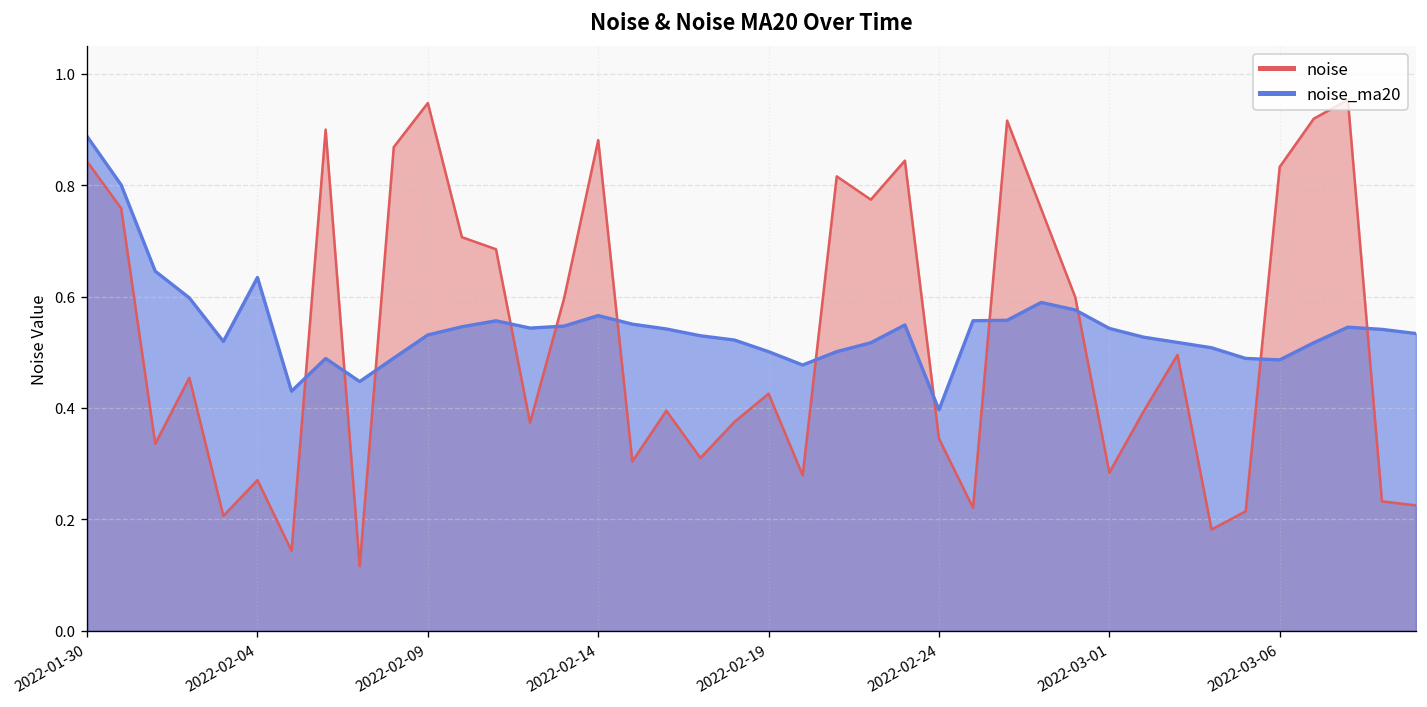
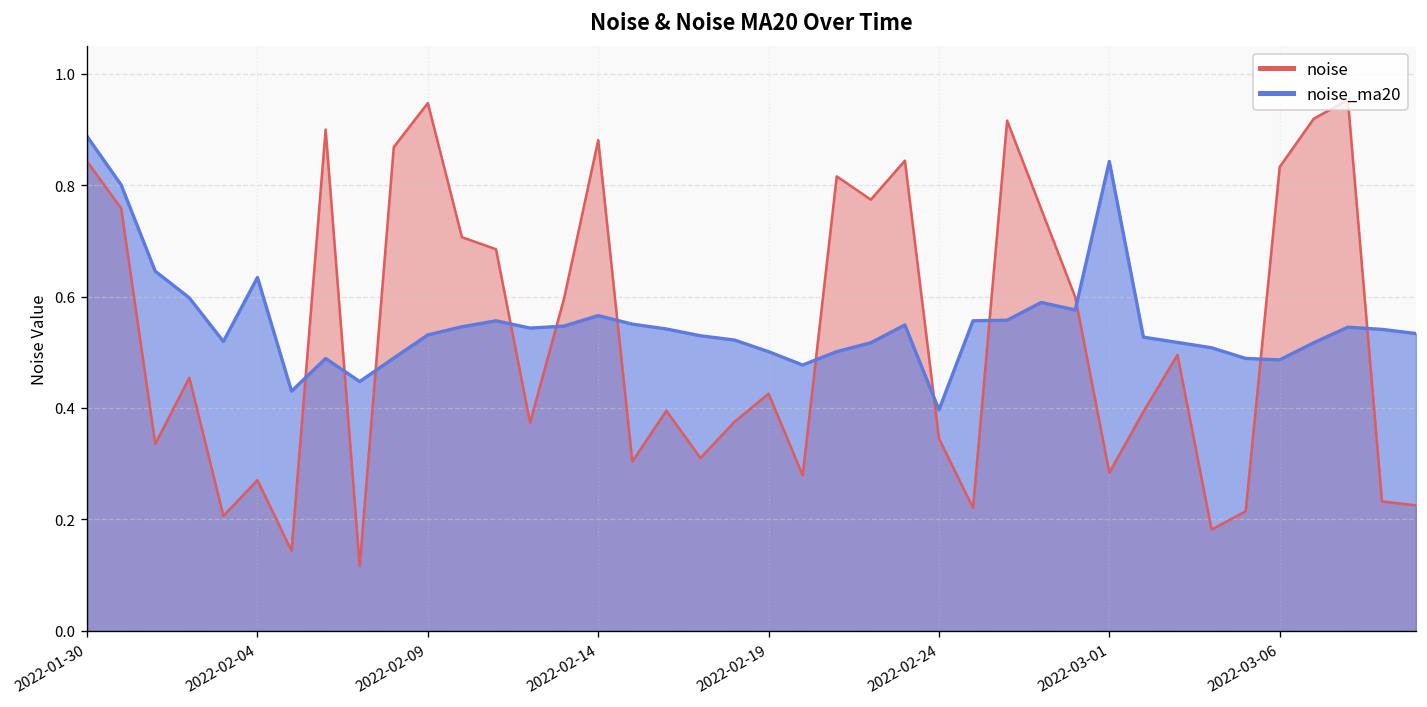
  {
    "noise": {
      "2022-01-30": 0.84,
      "2022-02-04": 0.27,
      "2022-02-09": 0.95,
      "2022-02-14": 0.88,
      "2022-02-19": 0.43,
      "2022-02-24": 0.35,
      "2022-03-01": 0.28,
      "2022-03-06": 0.83
    },
    "noise_ma20": {
      "2022-01-30": 0.89,
      "2022-02-04": 0.63,
      "2022-02-09": 0.53,
      "2022-02-14": 0.57,
      "2022-02-19": 0.50,
      "2022-02-24": 0.40,
-     "2022-03-01": 0.54,
+     "2022-03-01": 0.84,
      "2022-03-06": 0.49
    }
  }
